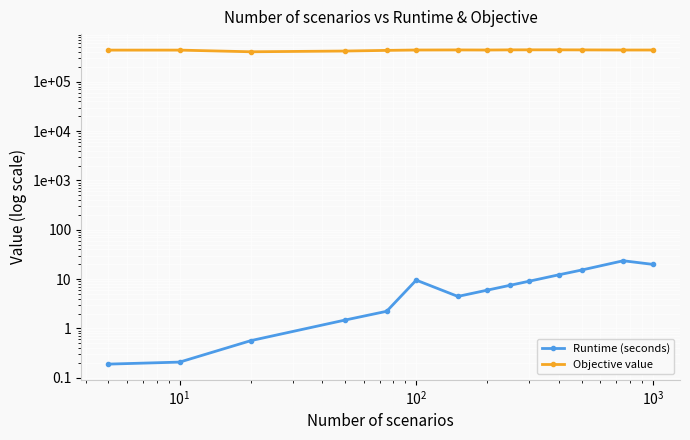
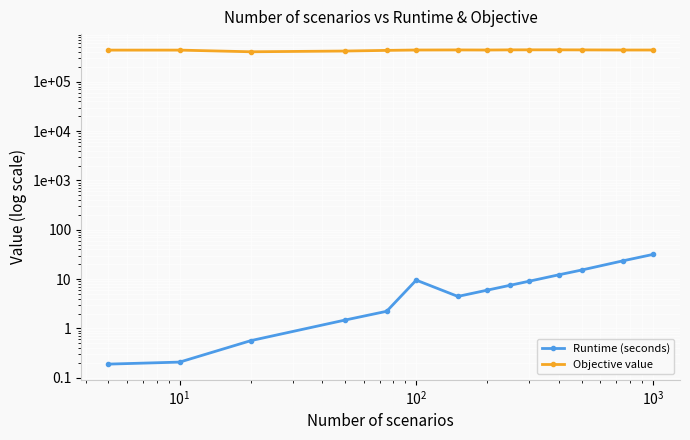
  {
    "Runtime (seconds)": {
      "10^1": 0.21,
      "10^2": 10,
-     "10^3": 20
+     "10^3": 30
    },
    "Objective value": {
      "10^1": 400000,
      "10^2": 400000,
      "10^3": 400000
    }
  }
